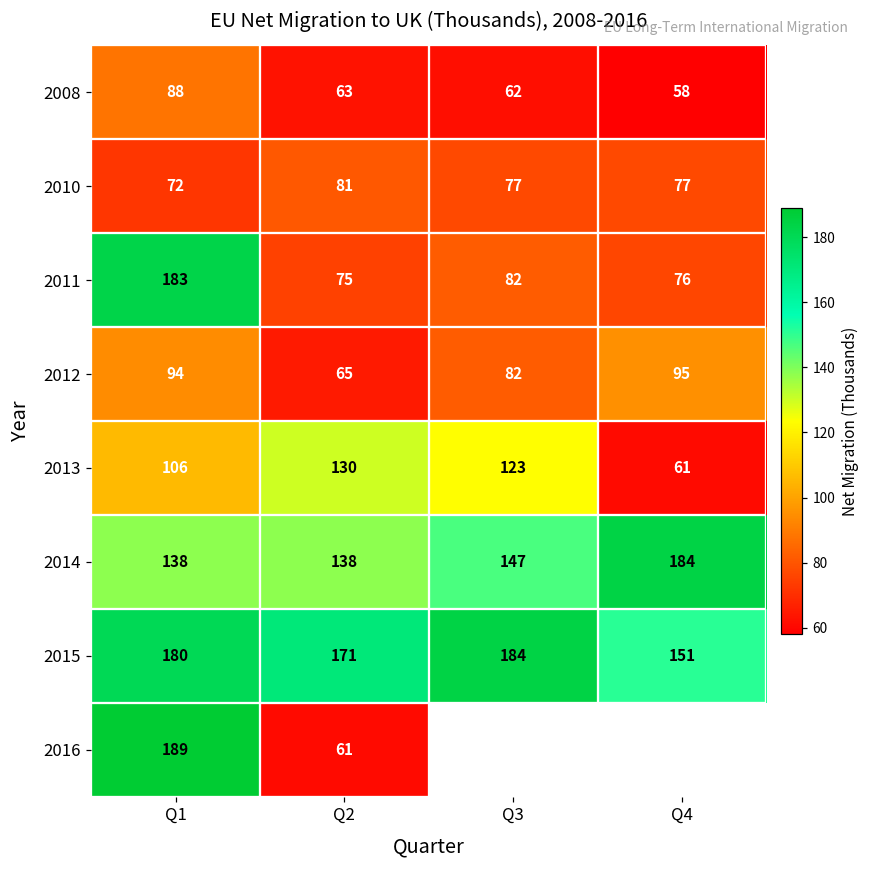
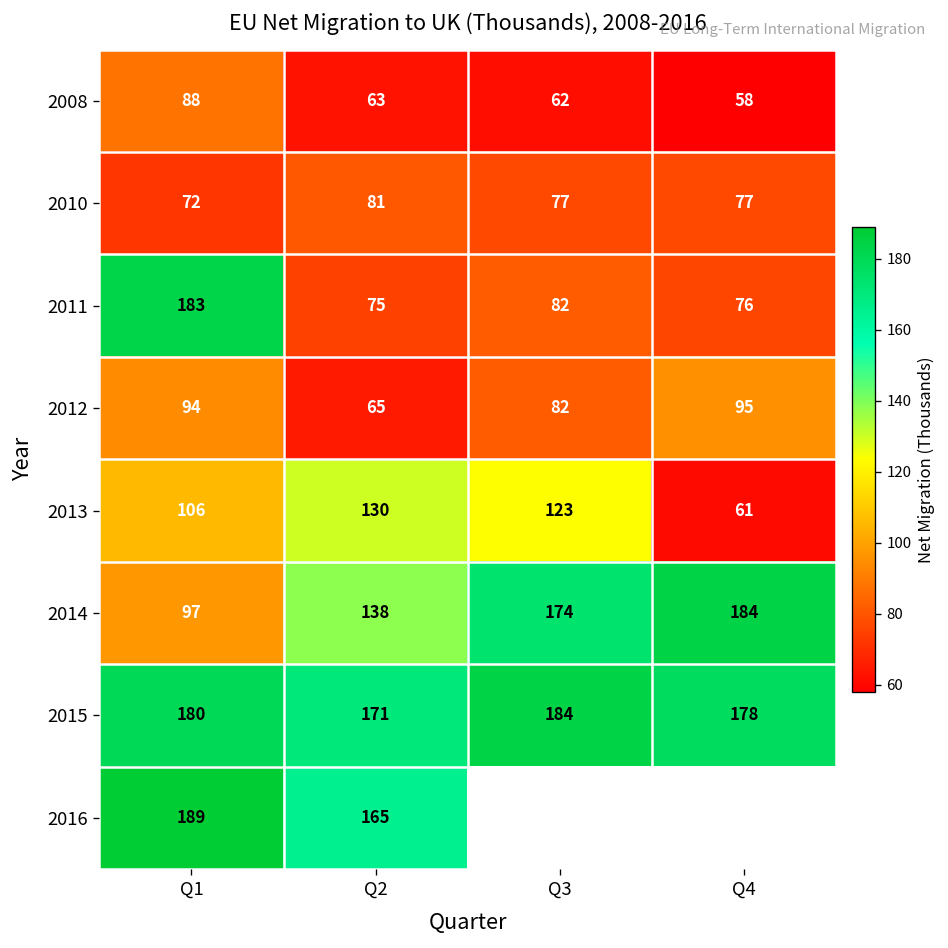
  {
    "2008": {
      "Q1": 88,
      "Q2": 63,
      "Q3": 62,
      "Q4": 58
    },
    "2010": {
      "Q1": 72,
      "Q2": 81,
      "Q3": 77,
      "Q4": 77
    },
    "2011": {
      "Q1": 183,
      "Q2": 75,
      "Q3": 82,
      "Q4": 76
    },
    "2012": {
      "Q1": 94,
      "Q2": 65,
      "Q3": 82,
      "Q4": 95
    },
    "2013": {
      "Q1": 106,
      "Q2": 130,
      "Q3": 123,
      "Q4": 61
    },
    "2014": {
-     "Q1": 138,
+     "Q1": 97,
      "Q2": 138,
-     "Q3": 147,
+     "Q3": 174,
      "Q4": 184
    },
    "2015": {
      "Q1": 180,
      "Q2": 171,
      "Q3": 184,
-     "Q4": 151
+     "Q4": 178
    },
    "2016": {
      "Q1": 189,
-     "Q2": 61
+     "Q2": 165
    }
  }
